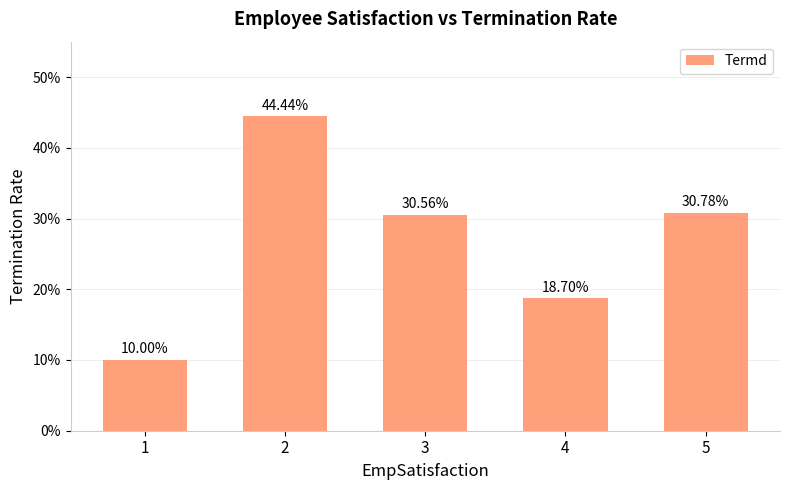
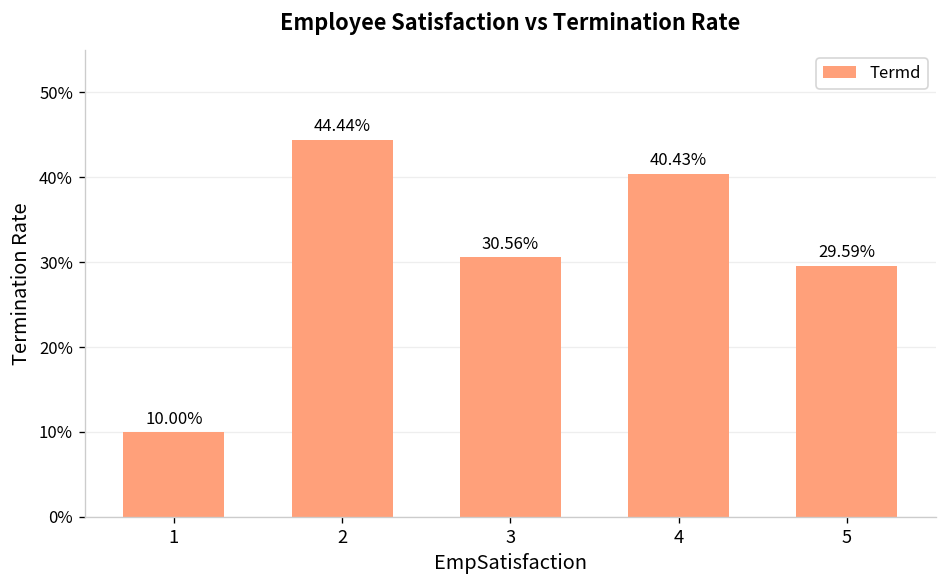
  {
    "1": "10.00%",
    "2": "44.44%",
    "3": "30.56%",
-   "4": "18.70%",
-   "5": "30.78%"
+   "4": "40.43%",
+   "5": "29.59%"
  }
